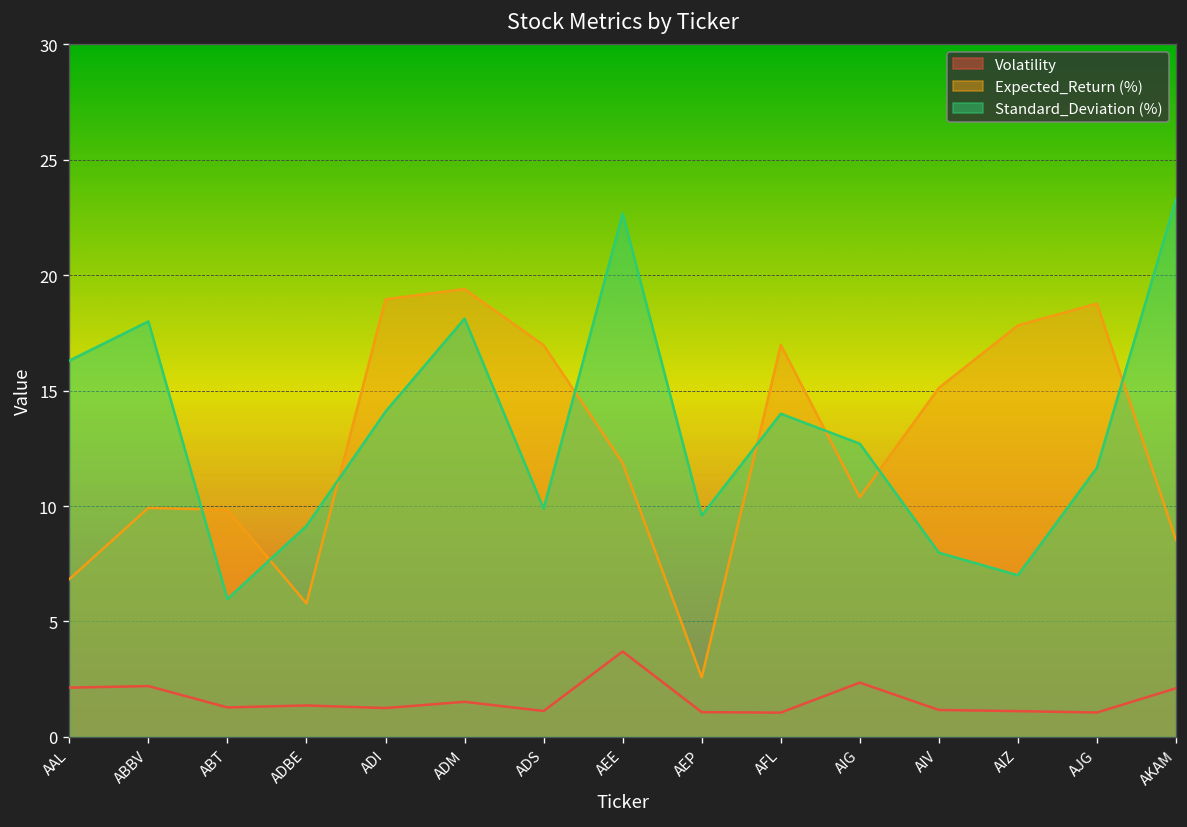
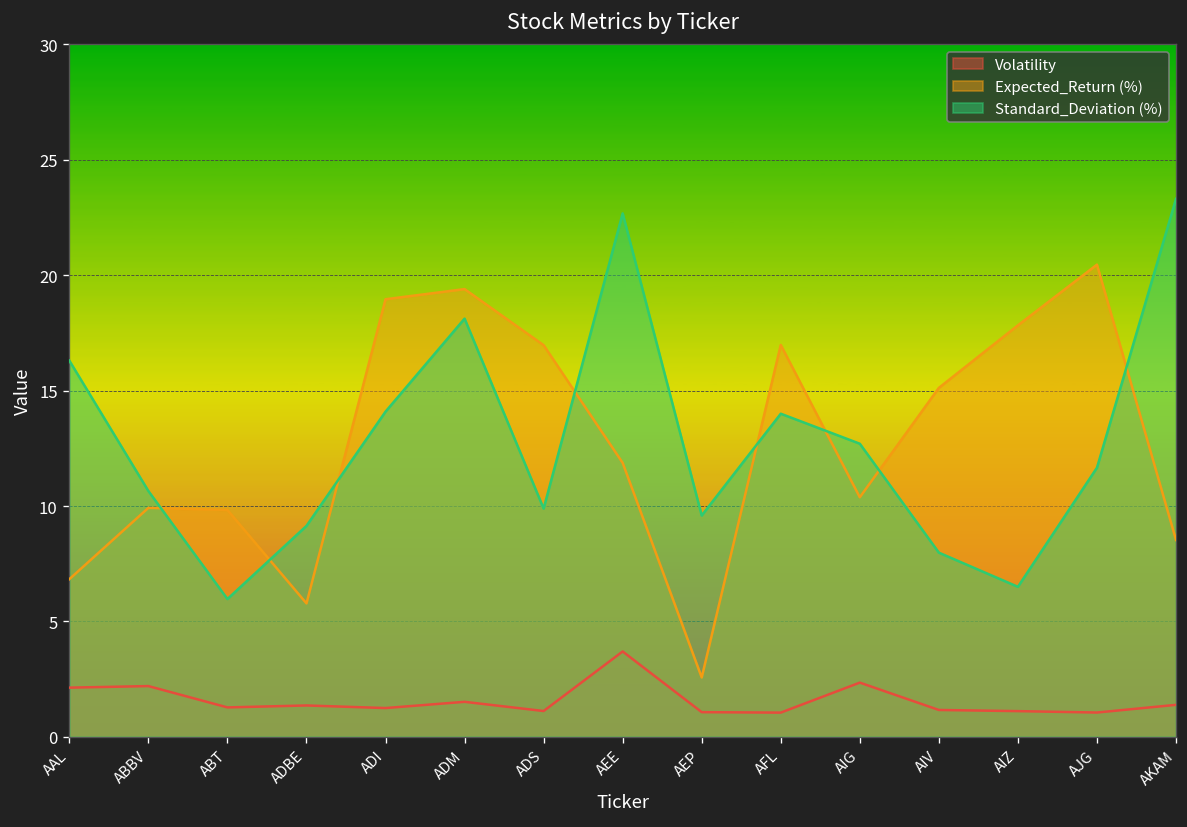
  {
    "Volatility": {
      "AAL": 2.1,
      "ABBV": 2.2,
      "ABT": 1.3,
      "ADBE": 1.4,
      "ADI": 1.2,
      "ADM": 1.5,
      "ADS": 1.1,
      "AEE": 3.7,
      "AEP": 1.1,
      "AFL": 1.0,
      "AIG": 2.3,
      "AIV": 1.2,
      "AIZ": 1.1,
      "AJG": 1.1,
-     "AKAM": 2.1
+     "AKAM": 1.4
    },
    "Expected_Return (%)": {
      "AAL": 6.8,
      "ABBV": 9.9,
      "ABT": 9.8,
      "ADBE": 5.8,
      "ADI": 19.0,
      "ADM": 19.4,
      "ADS": 17.0,
      "AEE": 11.9,
      "AEP": 2.6,
      "AFL": 17.0,
      "AIG": 10.4,
      "AIV": 15.1,
      "AIZ": 17.8,
-     "AJG": 18.8,
+     "AJG": 20.5,
      "AKAM": 8.5
    },
    "Standard_Deviation (%)": {
      "AAL": 16.3,
-     "ABBV": 18.0,
+     "ABBV": 10.7,
      "ABT": 6.0,
      "ADBE": 9.1,
      "ADI": 14.1,
      "ADM": 18.1,
      "ADS": 9.9,
      "AEE": 22.7,
      "AEP": 9.6,
      "AFL": 14.0,
      "AIG": 12.7,
      "AIV": 8.0,
-     "AIZ": 7.0,
+     "AIZ": 6.5,
      "AJG": 11.7,
      "AKAM": 23.3
    }
  }
